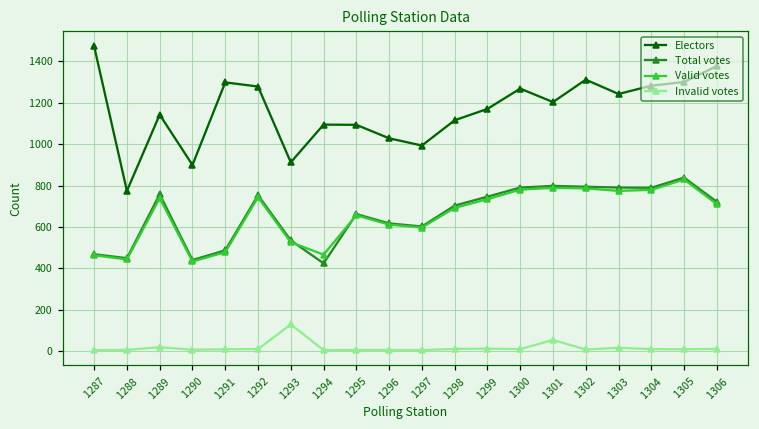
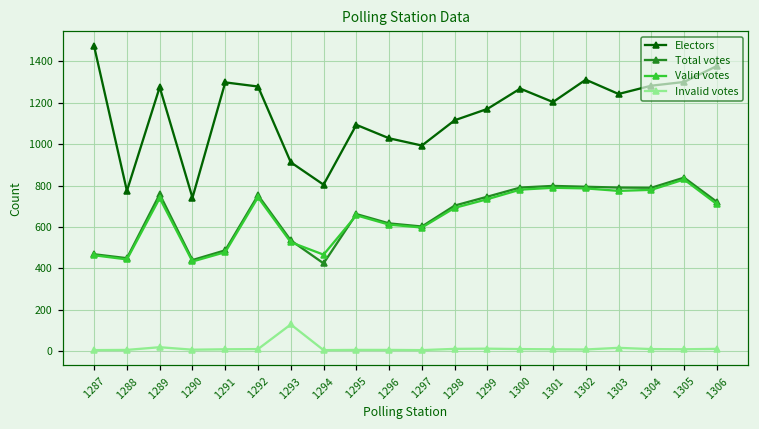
  {
    "Electors": {
      "1287": 1470,
      "1288": 770,
-     "1289": 1140,
-     "1290": 900,
+     "1289": 1280,
+     "1290": 740,
      "1291": 1300,
      "1292": 1280,
      "1293": 910,
-     "1294": 1090,
+     "1294": 800,
      "1295": 1090,
      "1296": 1030,
      "1297": 990,
      "1298": 1120,
      "1299": 1170,
      "1300": 1270,
      "1301": 1200,
      "1302": 1310,
      "1303": 1240
    },
    "Total votes": {
      "1289": 760,
      "1294": 420,
      "1303": 790
    },
    "Valid votes": {
      "1289": 740,
      "1294": 470,
      "1303": 770
    },
    "Invalid votes": {
      "1287": 10,
      "1288": 10,
      "1289": 20,
      "1290": 10,
      "1291": 10,
      "1292": 10,
      "1293": 130,
      "1294": 10,
      "1295": 10,
      "1296": 10,
      "1297": 10,
      "1298": 10,
      "1299": 10,
      "1300": 10,
-     "1301": 50,
+     "1301": 10,
      "1302": 10,
      "1303": 20,
      "1304": 10,
      "1305": 10,
      "1306": 10
    }
  }
